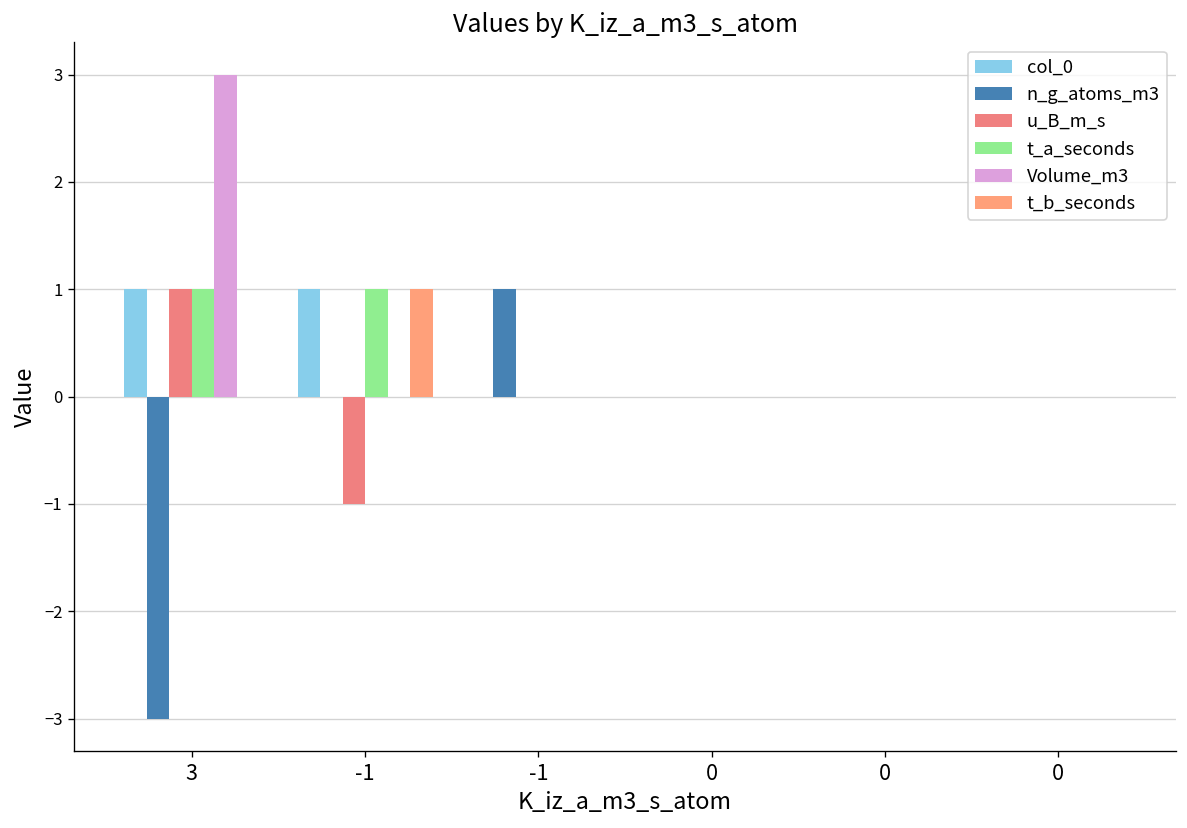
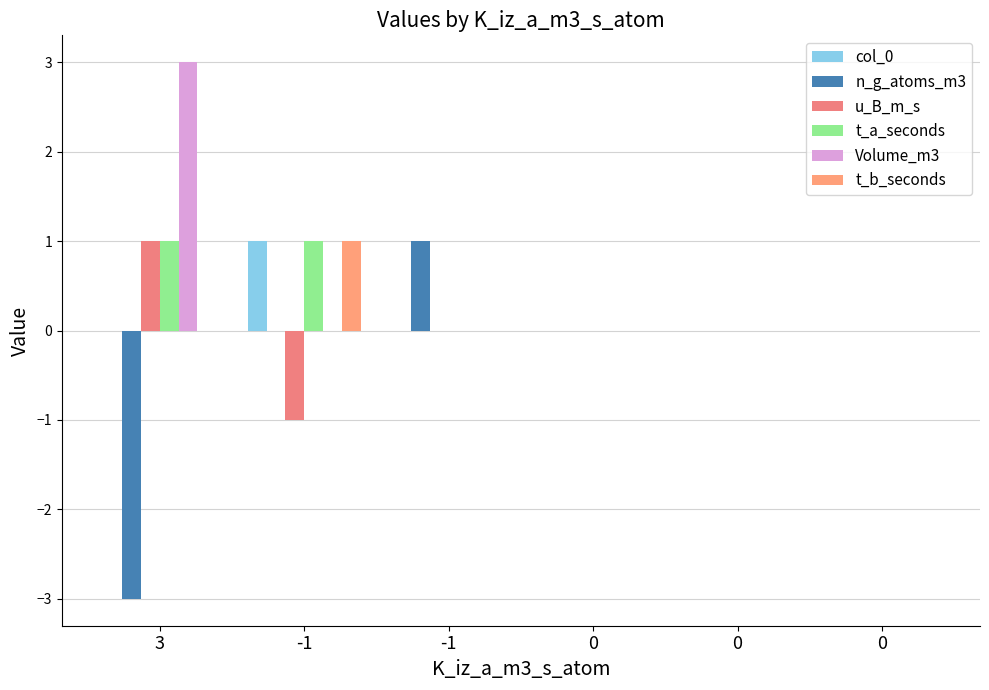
  {
    "col_0": {
-     "3": 1
+     "3": 0
    },
    "n_g_atoms_m3": {
      "3": -3
    },
    "t_a_seconds": {
      "3": 1
    },
    "Volume_m3": {
      "3": 3
    }
  }
